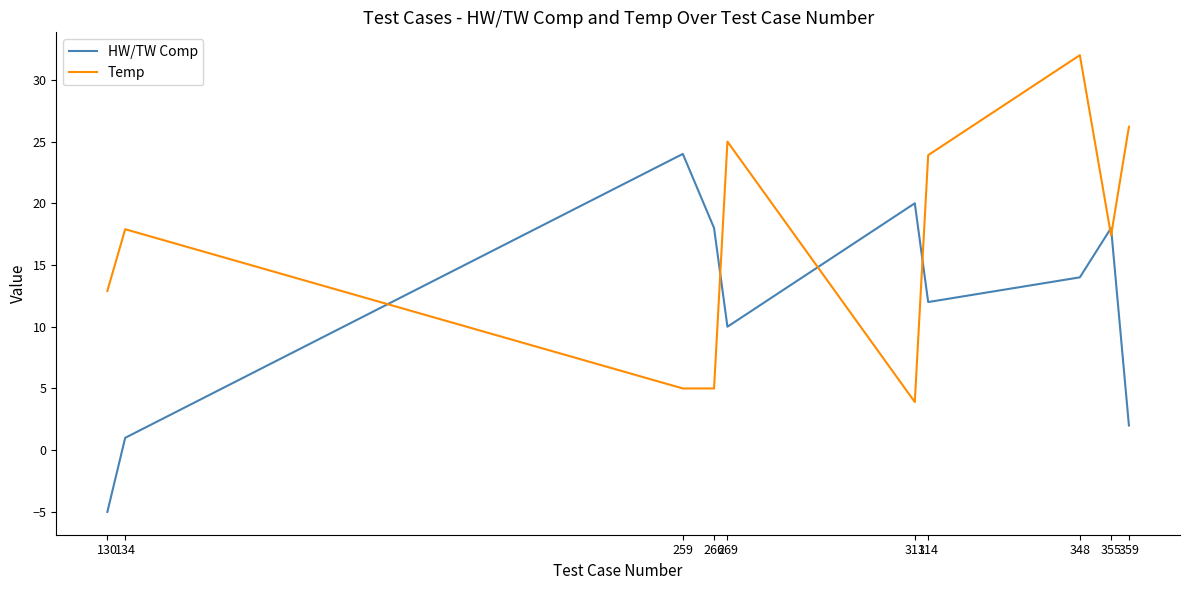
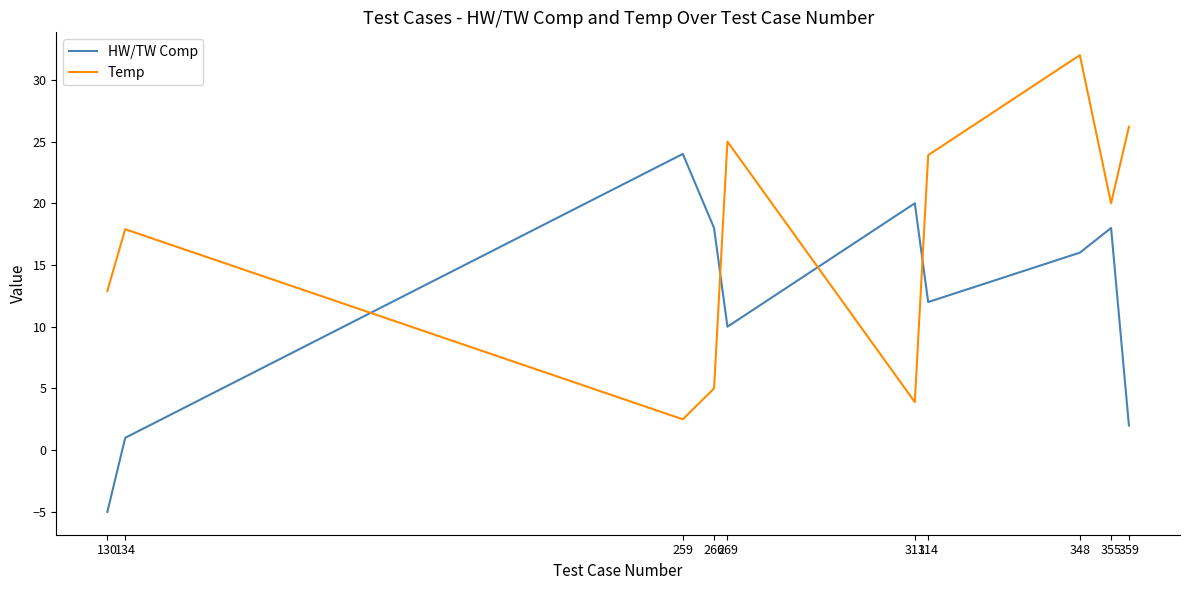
  {
    "HW/TW Comp": {
      "259": 24,
-     "348": 14,
+     "348": 16,
      "355": 18,
      "359": 2
    },
    "Temp": {
-     "259": 5.0,
+     "259": 2.5,
      "348": 32.0,
-     "355": 17.4,
+     "355": 20.0,
      "359": 26.2
    }
  }
